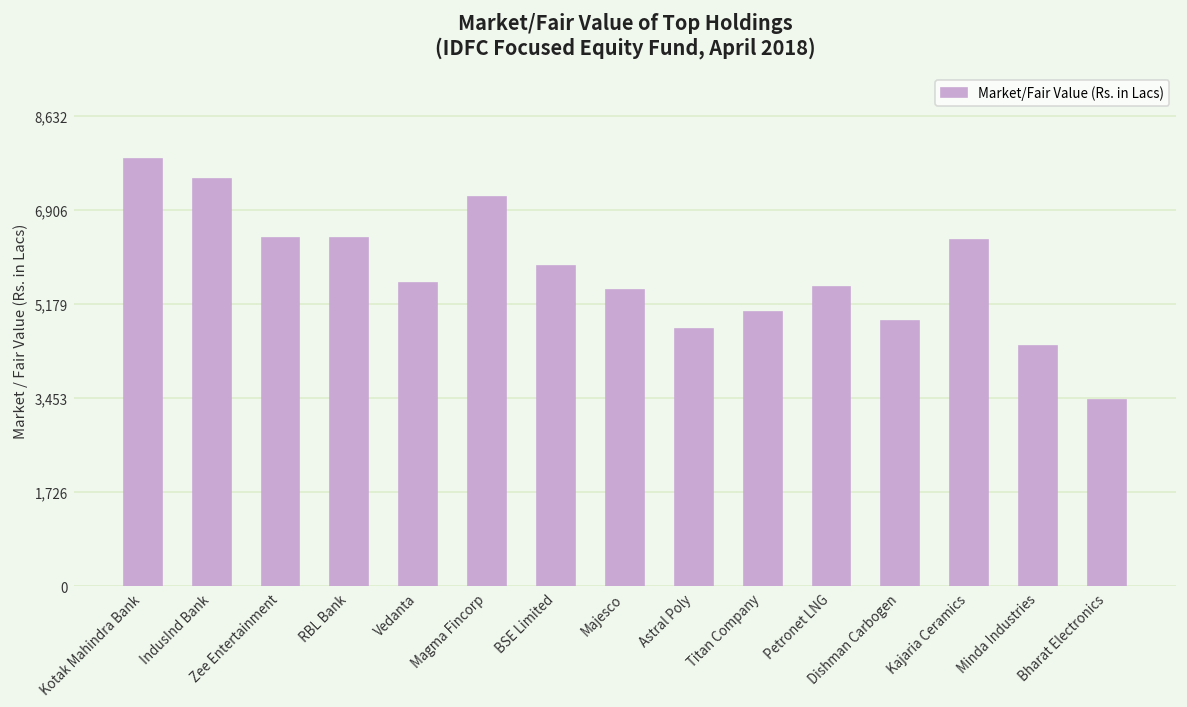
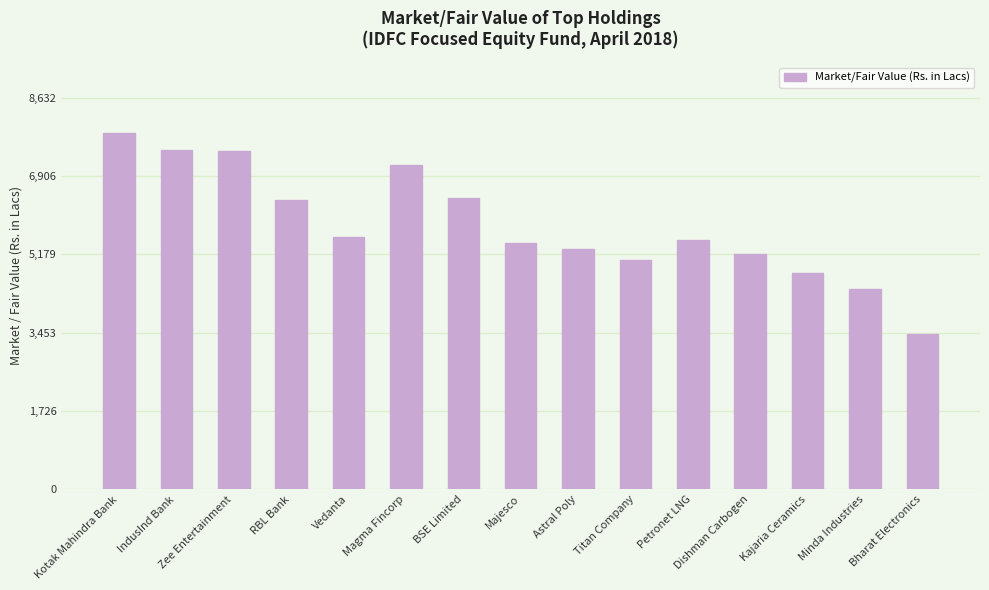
  {
    "Kotak Mahindra Bank": "7,800",
    "IndusInd Bank": "7,500",
-   "Zee Entertainment": "6,400",
+   "Zee Entertainment": "7,500",
    "RBL Bank": "6,400",
    "Vedanta": "5,600",
    "Magma Fincorp": "7,100",
-   "BSE Limited": "5,900",
+   "BSE Limited": "6,400",
    "Majesco": "5,400",
-   "Astral Poly": "4,700",
+   "Astral Poly": "5,300",
    "Titan Company": "5,000",
    "Petronet LNG": "5,500",
-   "Dishman Carbogen": "4,900",
-   "Kajaria Ceramics": "6,400",
+   "Dishman Carbogen": "5,200",
+   "Kajaria Ceramics": "4,800",
    "Minda Industries": "4,400",
    "Bharat Electronics": "3,400"
  }
